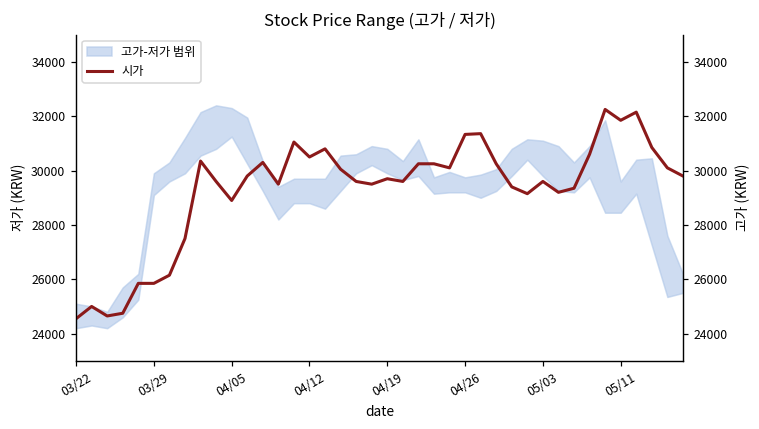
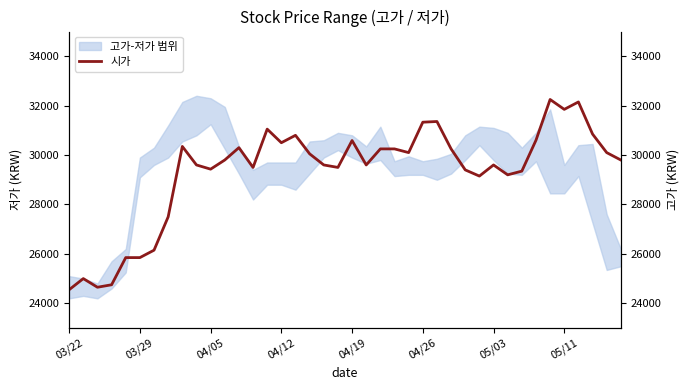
  {
    "시가": {
      "03/22": 24600,
      "03/29": 25900,
-     "04/05": 28900,
+     "04/05": 29400,
      "04/12": 30500,
-     "04/19": 29700,
+     "04/19": 30600,
      "04/26": 31300,
      "05/03": 29600,
      "05/11": 31900
    }
  }
